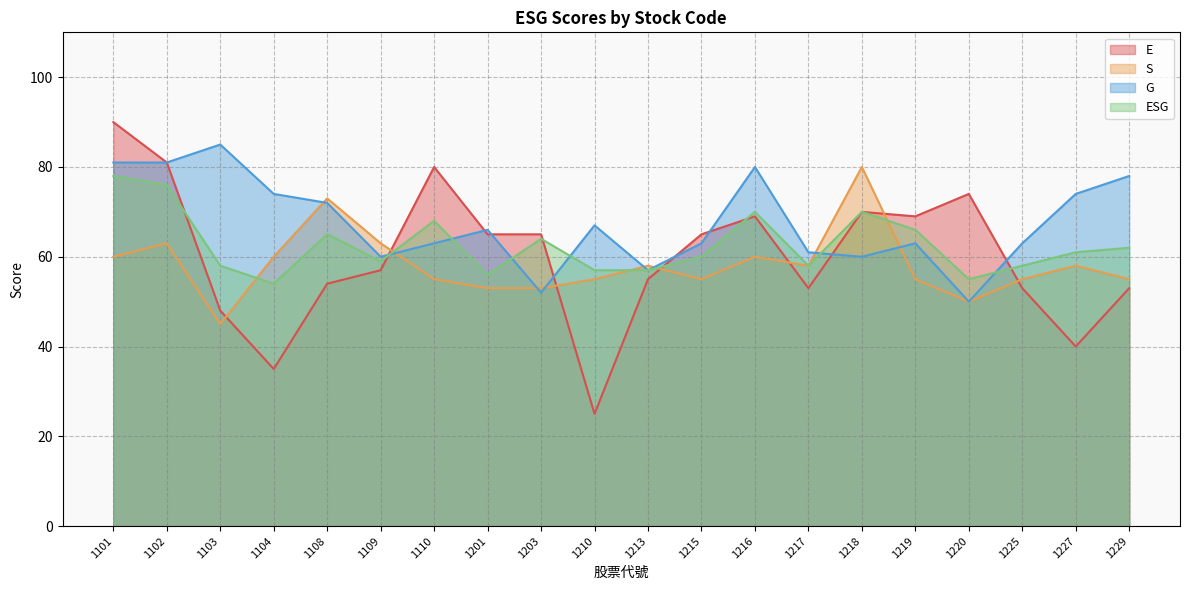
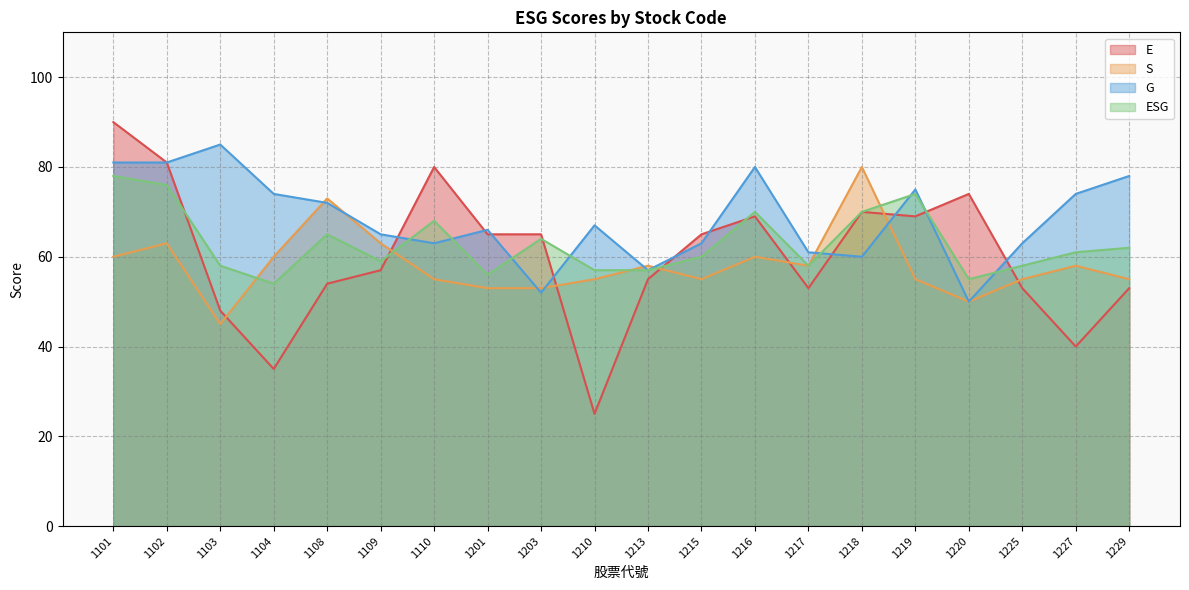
  {
    "G": {
      "1101": 81,
      "1103": 85,
      "1104": 74,
      "1108": 72,
-     "1109": 60,
+     "1109": 65,
      "1110": 63,
      "1201": 66,
      "1203": 52,
      "1210": 67,
      "1215": 63,
      "1216": 80,
      "1217": 61,
      "1218": 60,
-     "1219": 63,
+     "1219": 75,
      "1225": 63,
      "1227": 74,
      "1229": 78
    },
    "ESG": {
      "1101": 78,
      "1102": 76,
      "1103": 58,
      "1104": 54,
      "1108": 65,
      "1109": 59,
      "1110": 68,
      "1201": 56,
      "1203": 64,
      "1210": 57,
      "1215": 60,
      "1216": 70,
-     "1219": 66,
+     "1219": 74,
      "1220": 55,
      "1225": 58,
      "1227": 61,
      "1229": 62
    }
  }
